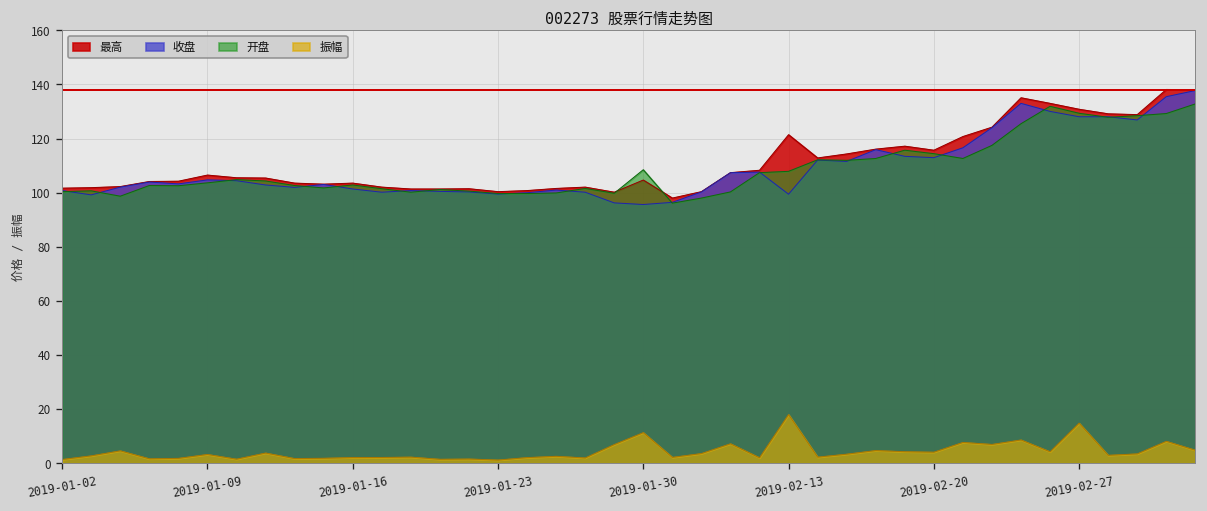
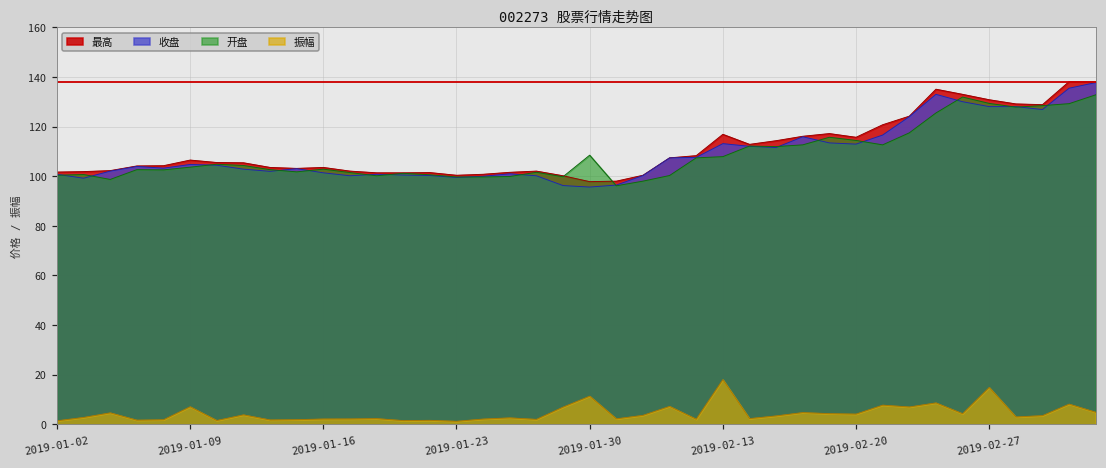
  {
    "最高": {
      "2019-01-09": 107,
-     "2019-01-30": 105,
-     "2019-02-13": 121,
+     "2019-01-30": 98,
+     "2019-02-13": 117,
      "2019-02-20": 116,
      "2019-02-27": 131
    },
    "收盘": {
      "2019-01-16": 101,
      "2019-01-30": 96,
-     "2019-02-13": 99,
+     "2019-02-13": 113,
      "2019-02-20": 113,
      "2019-02-27": 128
    },
    "开盘": {
      "2019-01-30": 108,
      "2019-02-13": 108,
      "2019-02-20": 114,
      "2019-02-27": 129
    },
    "振幅": {
      "2019-01-02": 1,
-     "2019-01-09": 3,
+     "2019-01-09": 7,
      "2019-01-16": 2,
      "2019-01-23": 1,
      "2019-01-30": 11,
      "2019-02-13": 18,
      "2019-02-20": 4,
      "2019-02-27": 15
    }
  }
